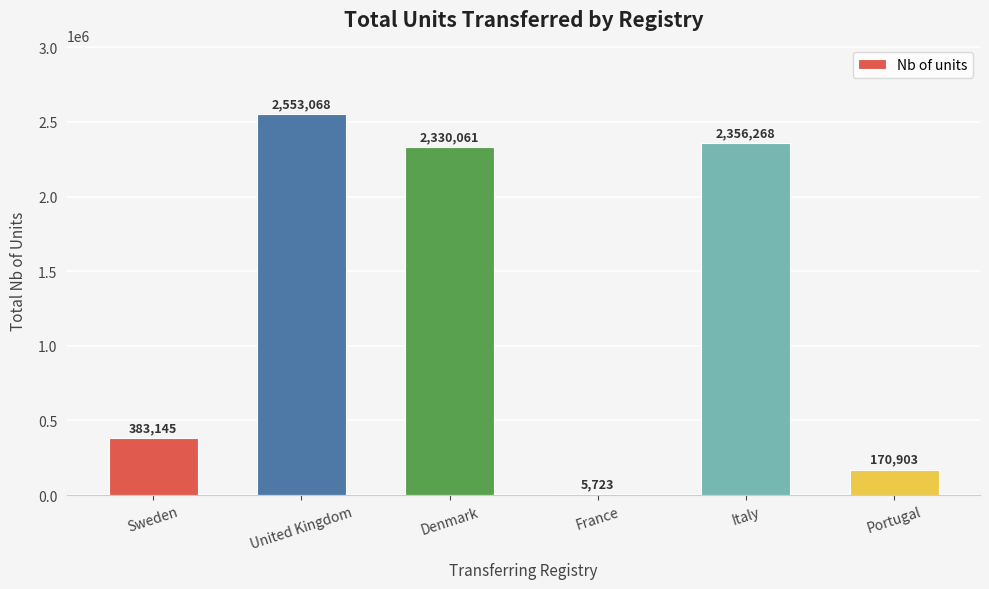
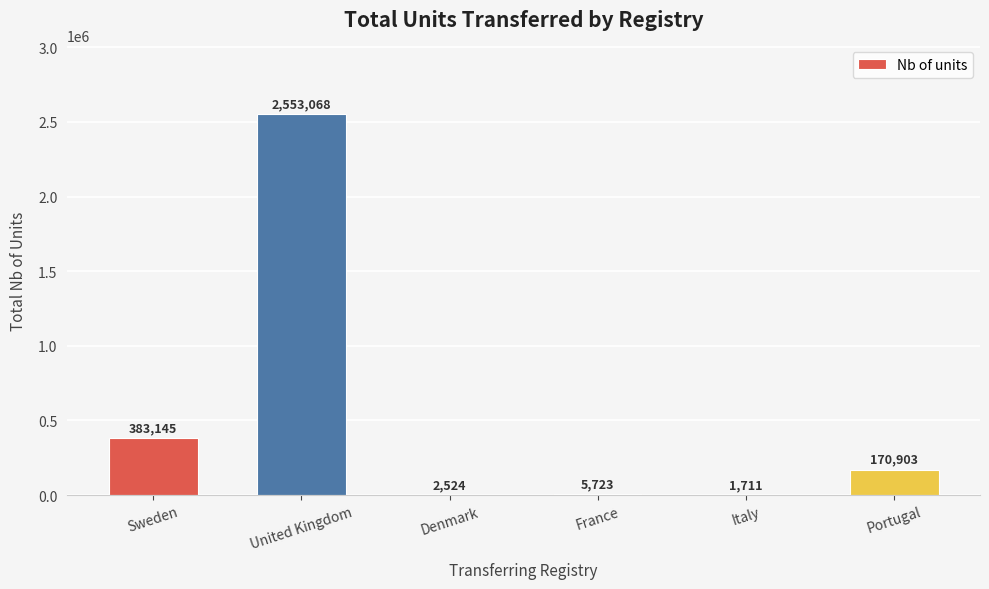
  {
    "Sweden": "383,145",
    "United Kingdom": "2,553,068",
-   "Denmark": "2,330,061",
+   "Denmark": "2,524",
    "France": "5,723",
-   "Italy": "2,356,268",
+   "Italy": "1,711",
    "Portugal": "170,903"
  }
